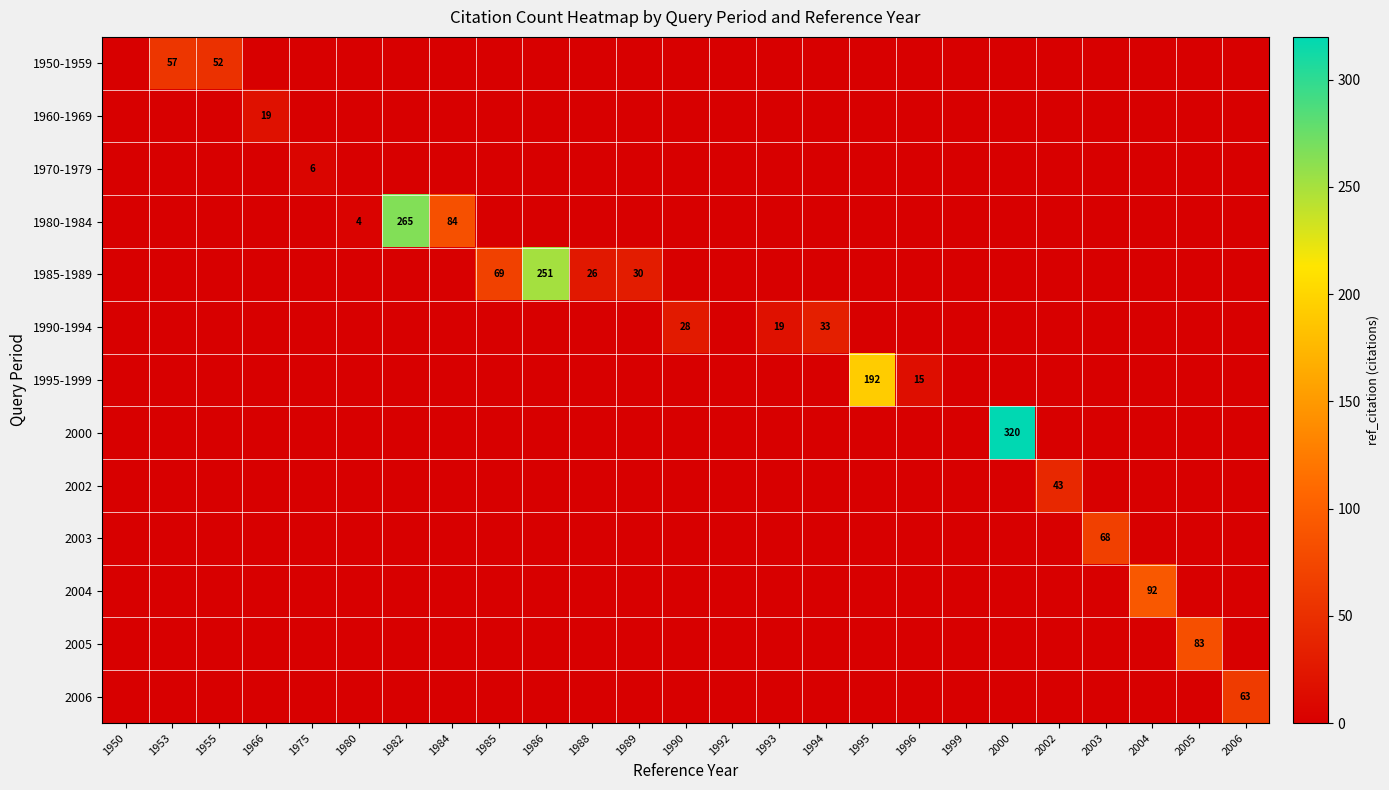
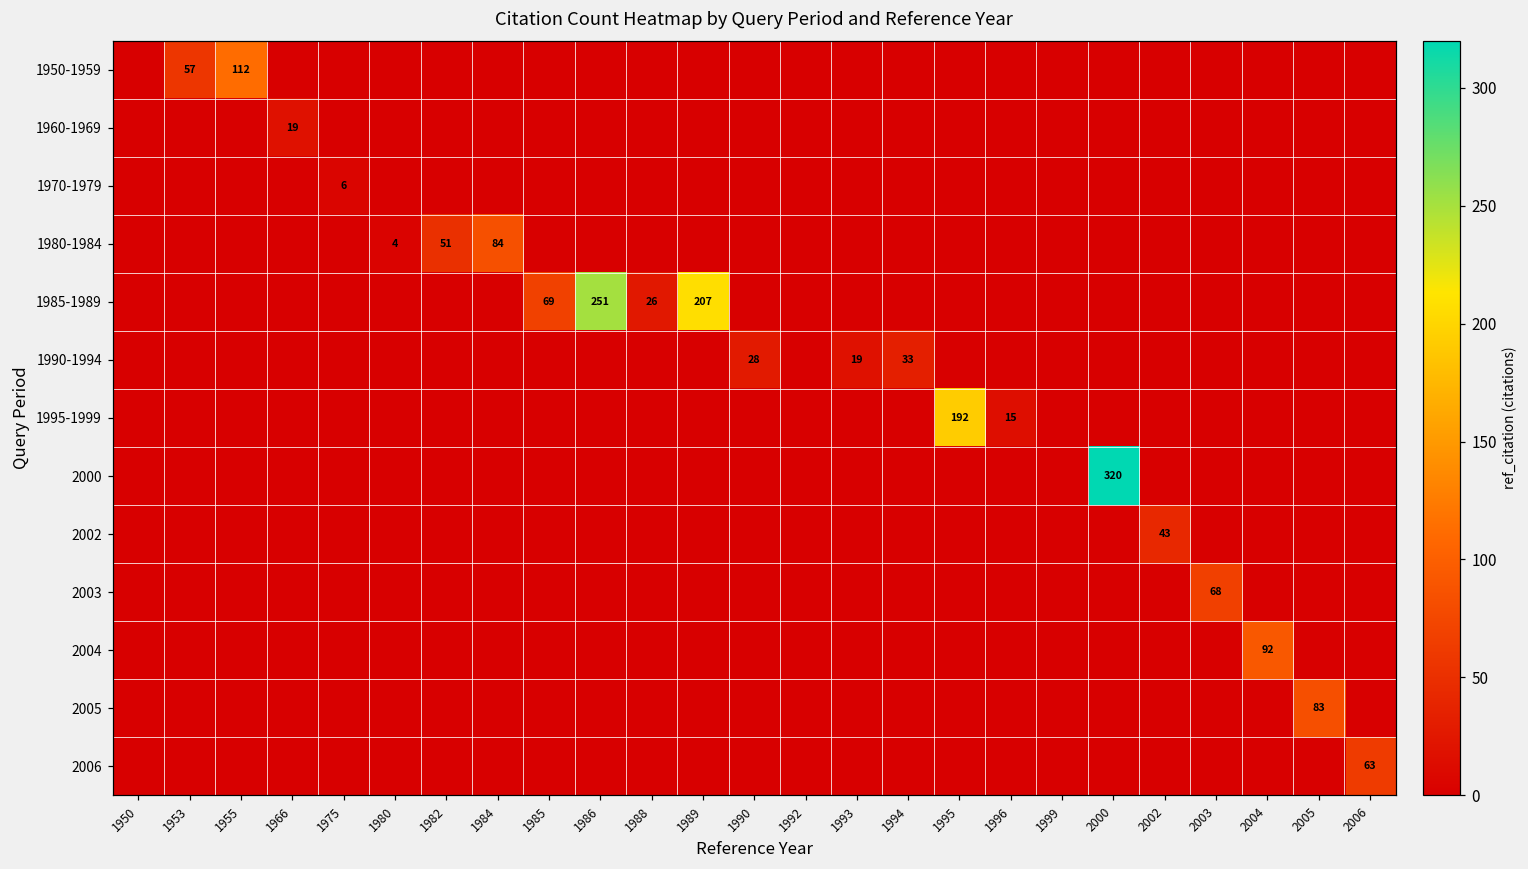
  {
    "1950-1959": {
      "1953": 57,
-     "1955": 52
+     "1955": 112
    },
    "1960-1969": {
      "1966": 19
    },
    "1970-1979": {
      "1975": 6
    },
    "1980-1984": {
      "1980": 4,
-     "1982": 265,
+     "1982": 51,
      "1984": 84
    },
    "1985-1989": {
      "1985": 69,
      "1986": 251,
      "1988": 26,
-     "1989": 30
+     "1989": 207
    },
    "1990-1994": {
      "1990": 28,
      "1993": 19,
      "1994": 33
    },
    "1995-1999": {
      "1995": 192,
      "1996": 15
    },
    "2000": {
      "2000": 320
    },
    "2002": {
      "2002": 43
    },
    "2003": {
      "2003": 68
    },
    "2004": {
      "2004": 92
    },
    "2005": {
      "2005": 83
    },
    "2006": {
      "2006": 63
    }
  }
